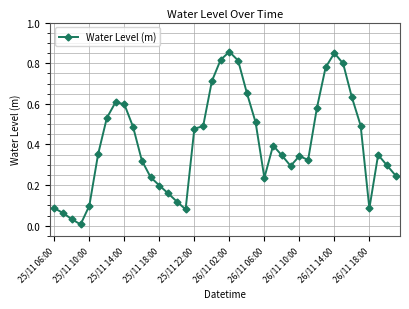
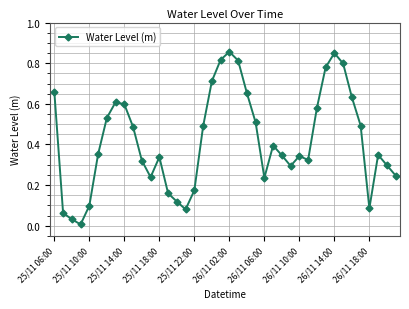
  {
-   "25/11 06:00": 0.09,
+   "25/11 06:00": 0.66,
    "25/11 10:00": 0.10,
    "25/11 14:00": 0.60,
-   "25/11 18:00": 0.20,
-   "25/11 22:00": 0.48,
+   "25/11 18:00": 0.34,
+   "25/11 22:00": 0.17,
    "26/11 02:00": 0.86,
    "26/11 06:00": 0.24,
    "26/11 10:00": 0.34,
    "26/11 14:00": 0.85,
    "26/11 18:00": 0.09
  }
